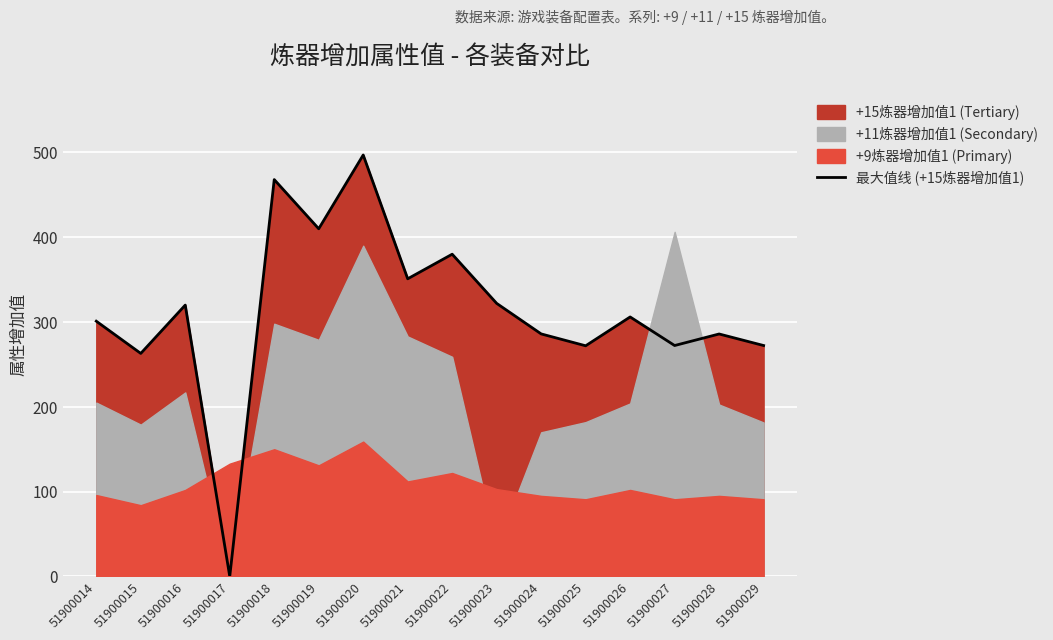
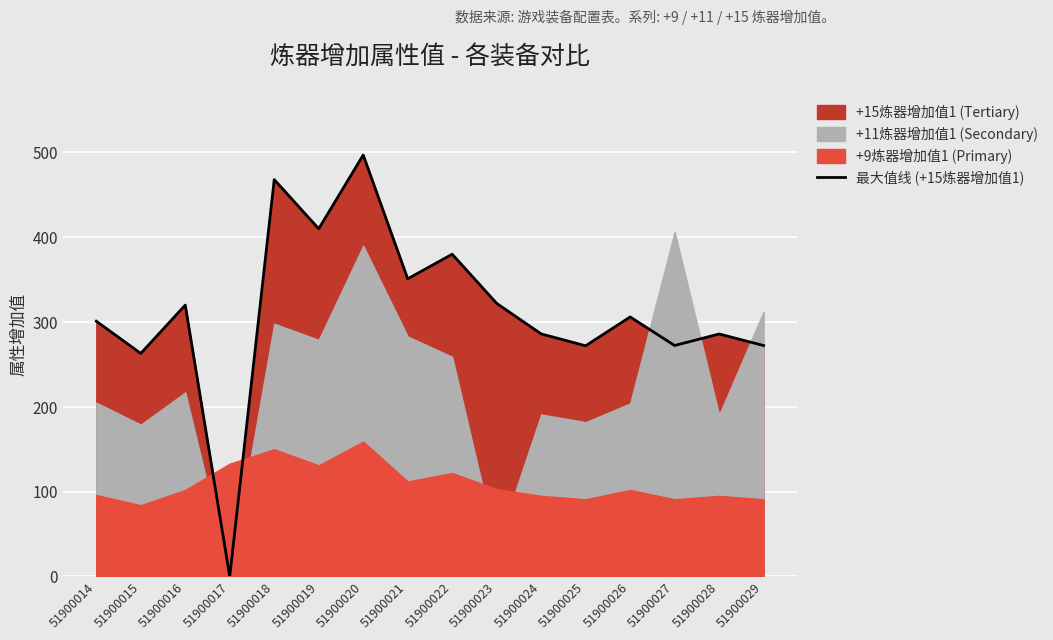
  {
    "+11炼器增加值1 (Secondary)": {
      "51900014": 210,
      "51900015": 180,
      "51900016": 220,
      "51900018": 300,
      "51900019": 280,
      "51900020": 390,
      "51900021": 280,
      "51900022": 260,
-     "51900024": 170,
+     "51900024": 190,
      "51900025": 180,
      "51900026": 200,
      "51900027": 410,
-     "51900028": 200,
-     "51900029": 180
+     "51900028": 190,
+     "51900029": 310
    }
  }
